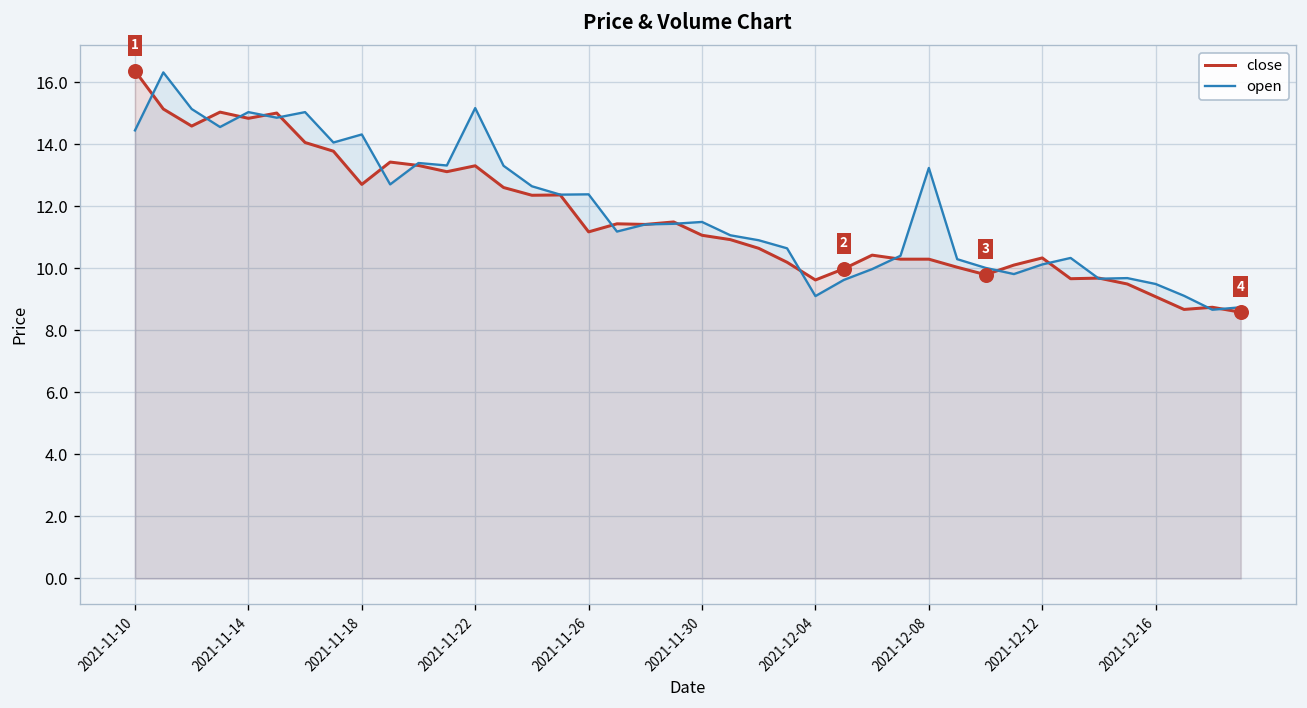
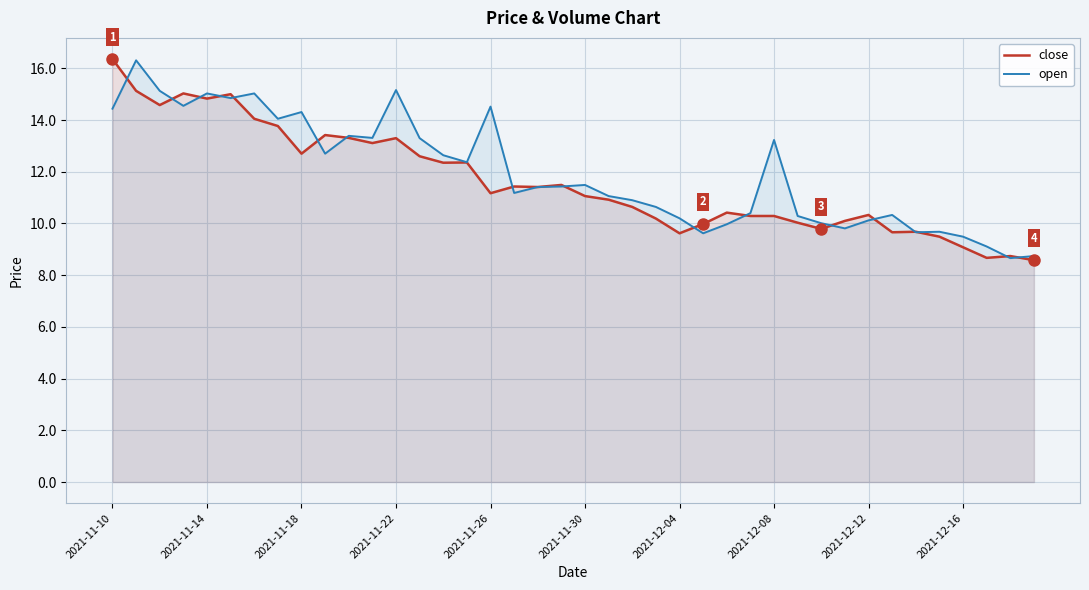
  {
    "open": {
      "2021-11-10": 14.4,
      "2021-11-14": 15.0,
      "2021-11-18": 14.3,
      "2021-11-22": 15.2,
-     "2021-11-26": 12.4,
+     "2021-11-26": 14.5,
      "2021-11-30": 11.5,
-     "2021-12-04": 9.1,
+     "2021-12-04": 10.2,
      "2021-12-08": 13.2,
      "2021-12-12": 10.1,
      "2021-12-16": 9.5
    }
  }
